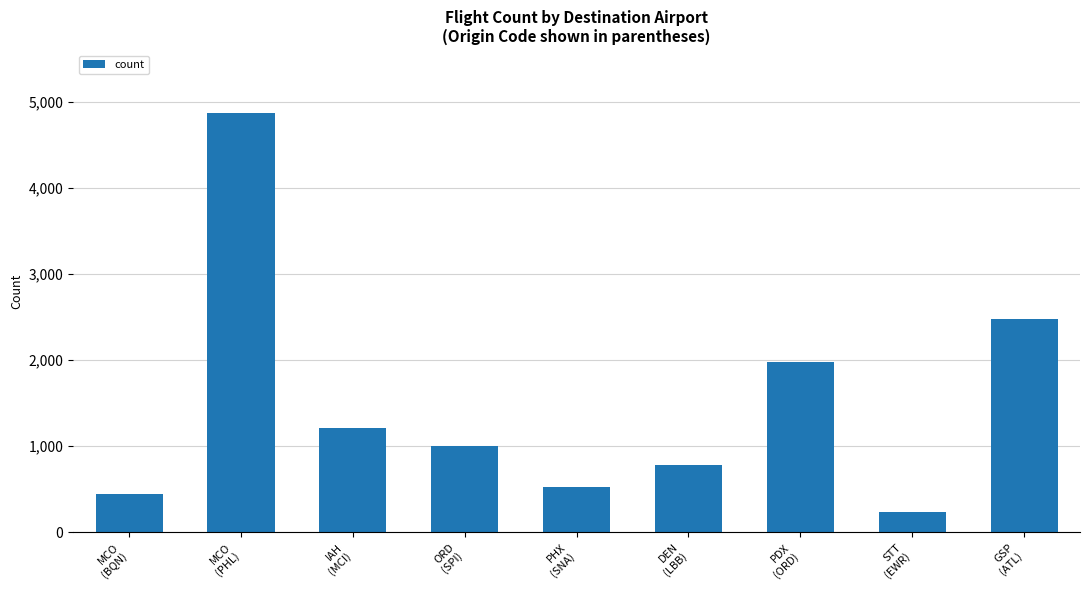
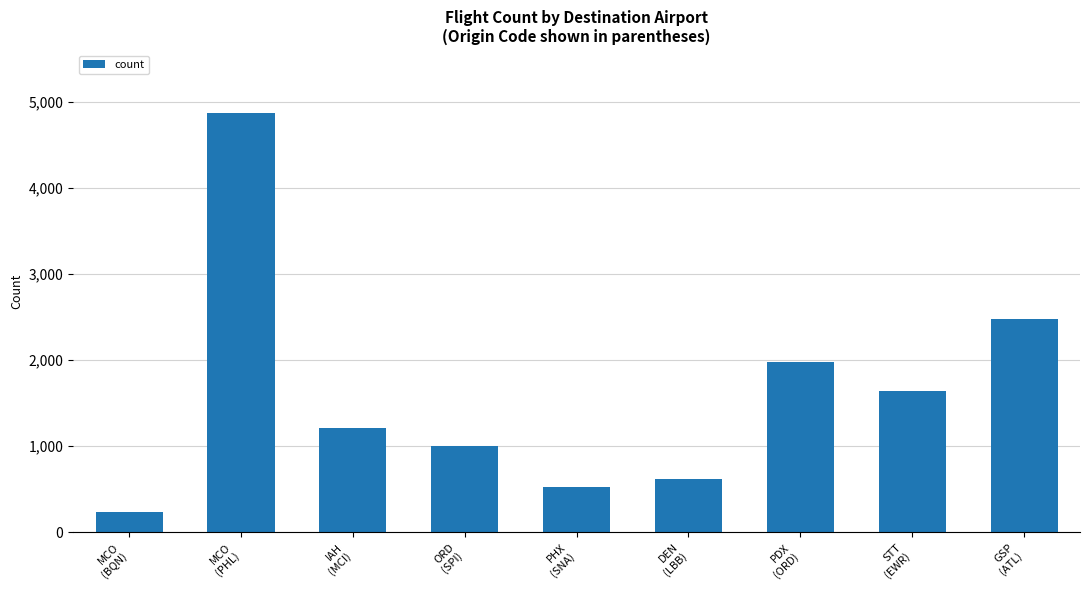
  {
-   "MCO (BQN)": "400",
+   "MCO (BQN)": "200",
    "MCO (PHL)": "4,900",
    "IAH (MCI)": "1,200",
    "ORD (SPI)": "1,000",
    "PHX (SNA)": "500",
-   "DEN (LBB)": "800",
+   "DEN (LBB)": "600",
    "PDX (ORD)": "2,000",
-   "STT (EWR)": "200",
+   "STT (EWR)": "1,600",
    "GSP (ATL)": "2,500"
  }
